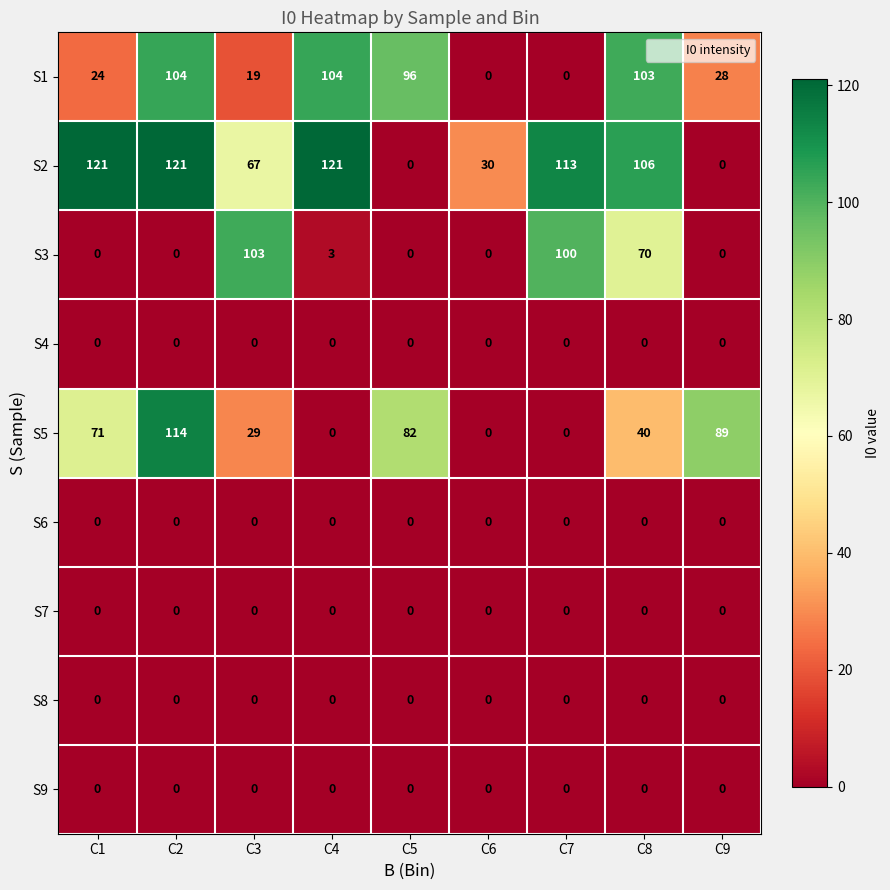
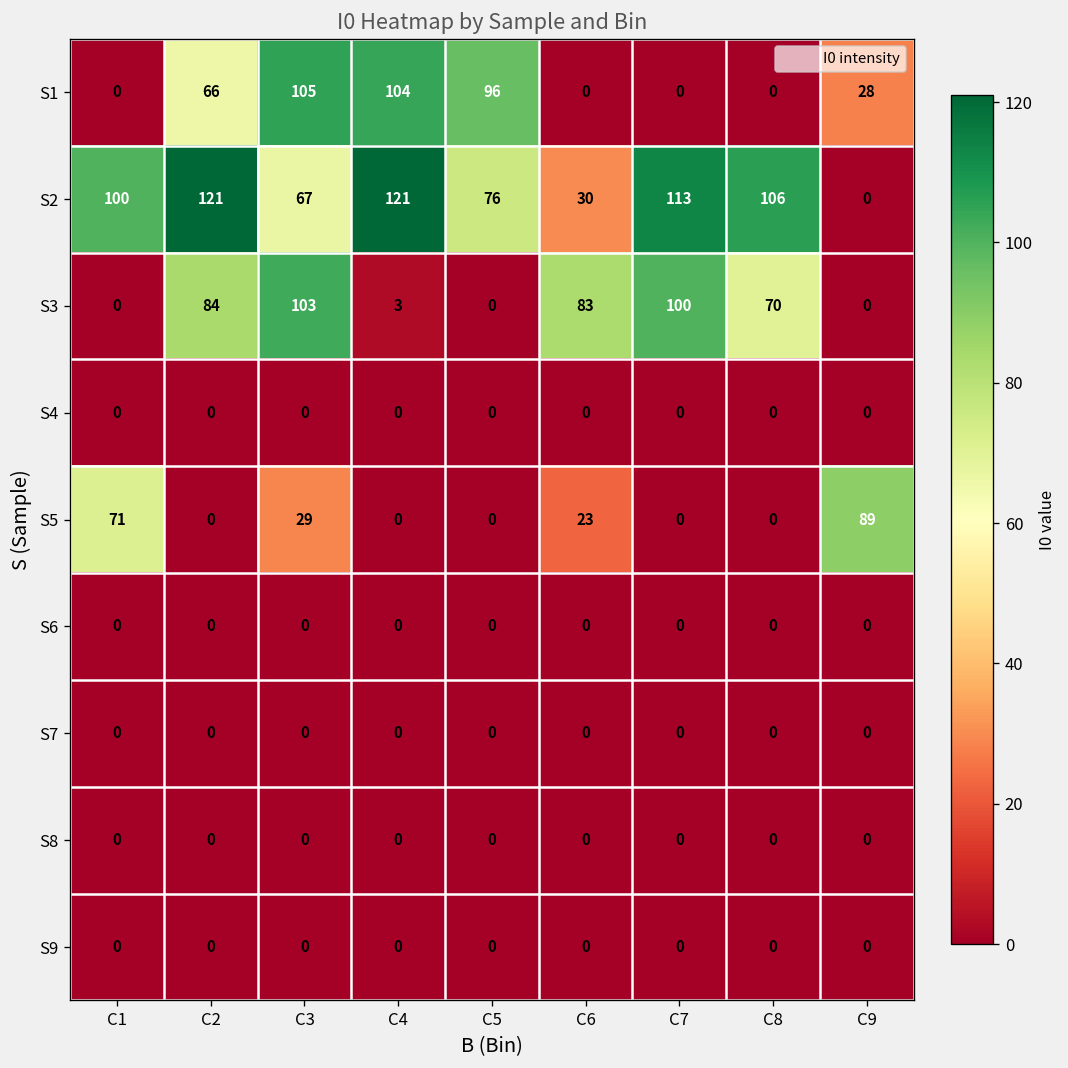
  {
    "S1": {
-     "C1": 24,
-     "C2": 104,
-     "C3": 19,
+     "C1": 0,
+     "C2": 66,
+     "C3": 105,
      "C4": 104,
      "C5": 96,
      "C6": 0,
      "C7": 0,
-     "C8": 103,
+     "C8": 0,
      "C9": 28
    },
    "S2": {
-     "C1": 121,
+     "C1": 100,
      "C2": 121,
      "C3": 67,
      "C4": 121,
-     "C5": 0,
+     "C5": 76,
      "C6": 30,
      "C7": 113,
      "C8": 106,
      "C9": 0
    },
    "S3": {
      "C1": 0,
-     "C2": 0,
+     "C2": 84,
      "C3": 103,
      "C4": 3,
      "C5": 0,
-     "C6": 0,
+     "C6": 83,
      "C7": 100,
      "C8": 70,
      "C9": 0
    },
    "S4": {
      "C1": 0,
      "C2": 0,
      "C3": 0,
      "C4": 0,
      "C5": 0,
      "C6": 0,
      "C7": 0,
      "C8": 0,
      "C9": 0
    },
    "S5": {
      "C1": 71,
-     "C2": 114,
+     "C2": 0,
      "C3": 29,
      "C4": 0,
-     "C5": 82,
-     "C6": 0,
+     "C5": 0,
+     "C6": 23,
      "C7": 0,
-     "C8": 40,
+     "C8": 0,
      "C9": 89
    },
    "S6": {
      "C1": 0,
      "C2": 0,
      "C3": 0,
      "C4": 0,
      "C5": 0,
      "C6": 0,
      "C7": 0,
      "C8": 0,
      "C9": 0
    },
    "S7": {
      "C1": 0,
      "C2": 0,
      "C3": 0,
      "C4": 0,
      "C5": 0,
      "C6": 0,
      "C7": 0,
      "C8": 0,
      "C9": 0
    },
    "S8": {
      "C1": 0,
      "C2": 0,
      "C3": 0,
      "C4": 0,
      "C5": 0,
      "C6": 0,
      "C7": 0,
      "C8": 0,
      "C9": 0
    },
    "S9": {
      "C1": 0,
      "C2": 0,
      "C3": 0,
      "C4": 0,
      "C5": 0,
      "C6": 0,
      "C7": 0,
      "C8": 0,
      "C9": 0
    }
  }
